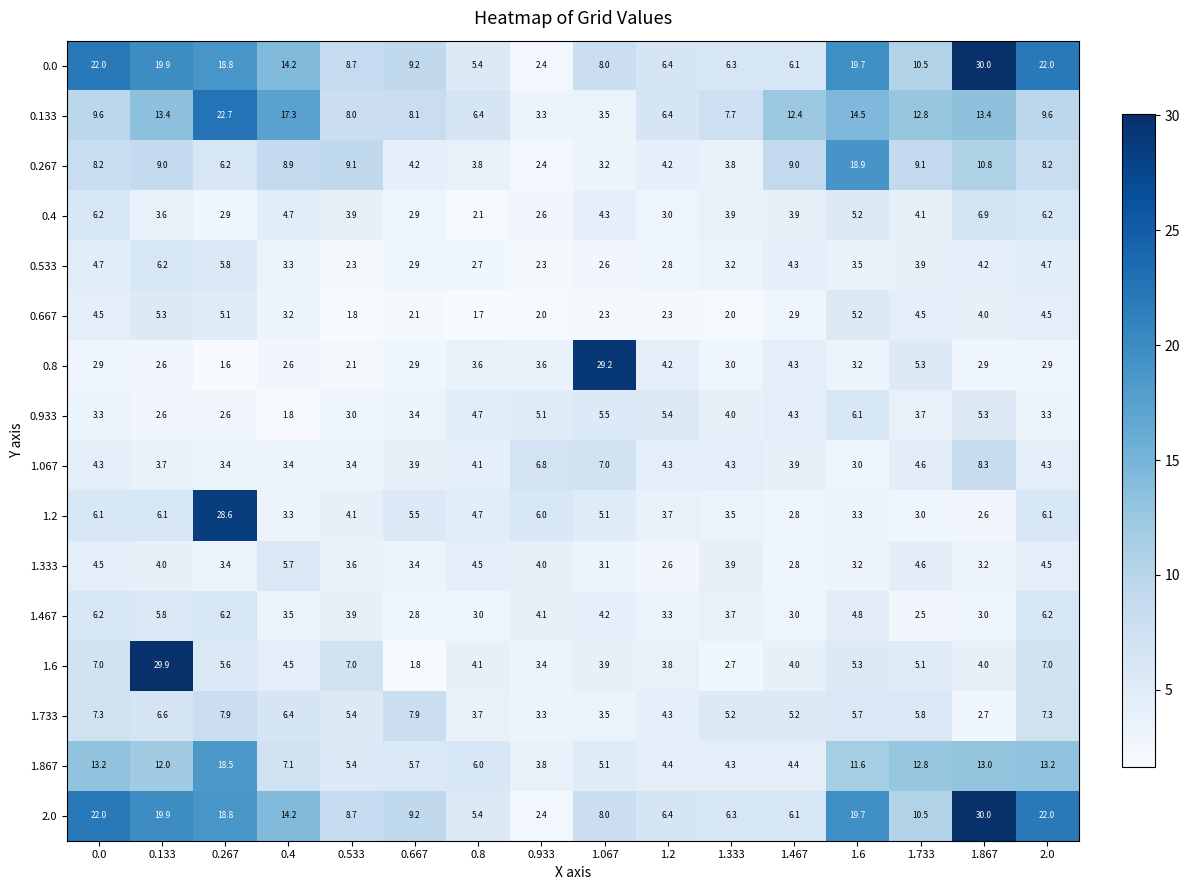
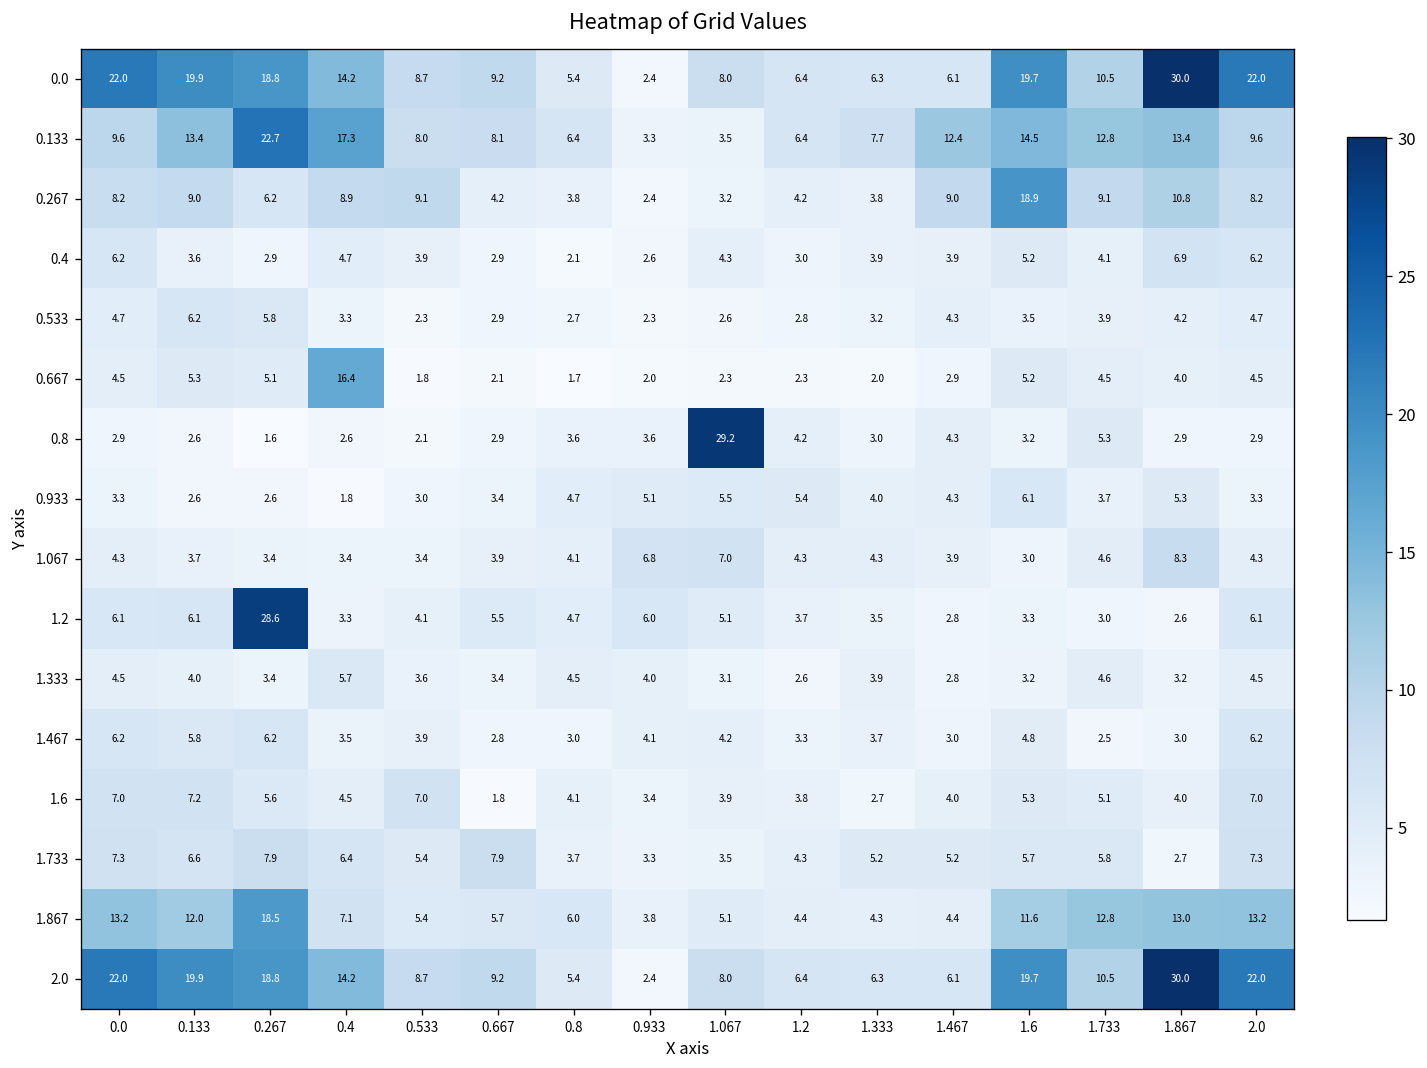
  {
    "0.667": {
      "0.0": 4.5,
      "0.133": 5.3,
      "0.267": 5.1,
-     "0.4": 3.2,
+     "0.4": 16.4,
      "0.533": 1.8,
      "0.667": 2.1,
      "0.8": 1.7,
      "0.933": 2.0,
      "1.067": 2.3,
      "1.2": 2.3,
      "1.333": 2.0,
      "1.467": 2.9,
      "1.6": 5.2,
      "1.733": 4.5,
      "1.867": 4.0,
      "2.0": 4.5
    },
    "1.6": {
      "0.0": 7.0,
-     "0.133": 29.9,
+     "0.133": 7.2,
      "0.267": 5.6,
      "0.4": 4.5,
      "0.533": 7.0,
      "0.667": 1.8,
      "0.8": 4.1,
      "0.933": 3.4,
      "1.067": 3.9,
      "1.2": 3.8,
      "1.333": 2.7,
      "1.467": 4.0,
      "1.6": 5.3,
      "1.733": 5.1,
      "1.867": 4.0,
      "2.0": 7.0
    }
  }
